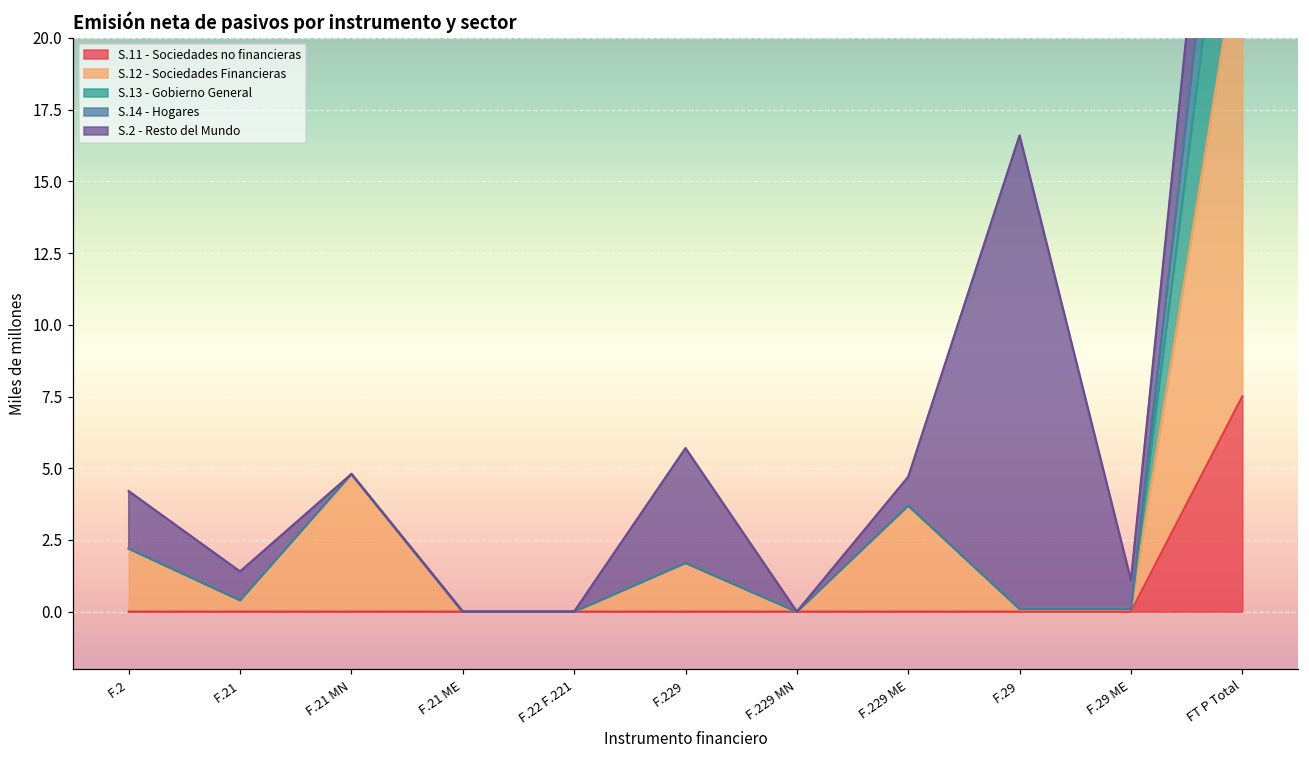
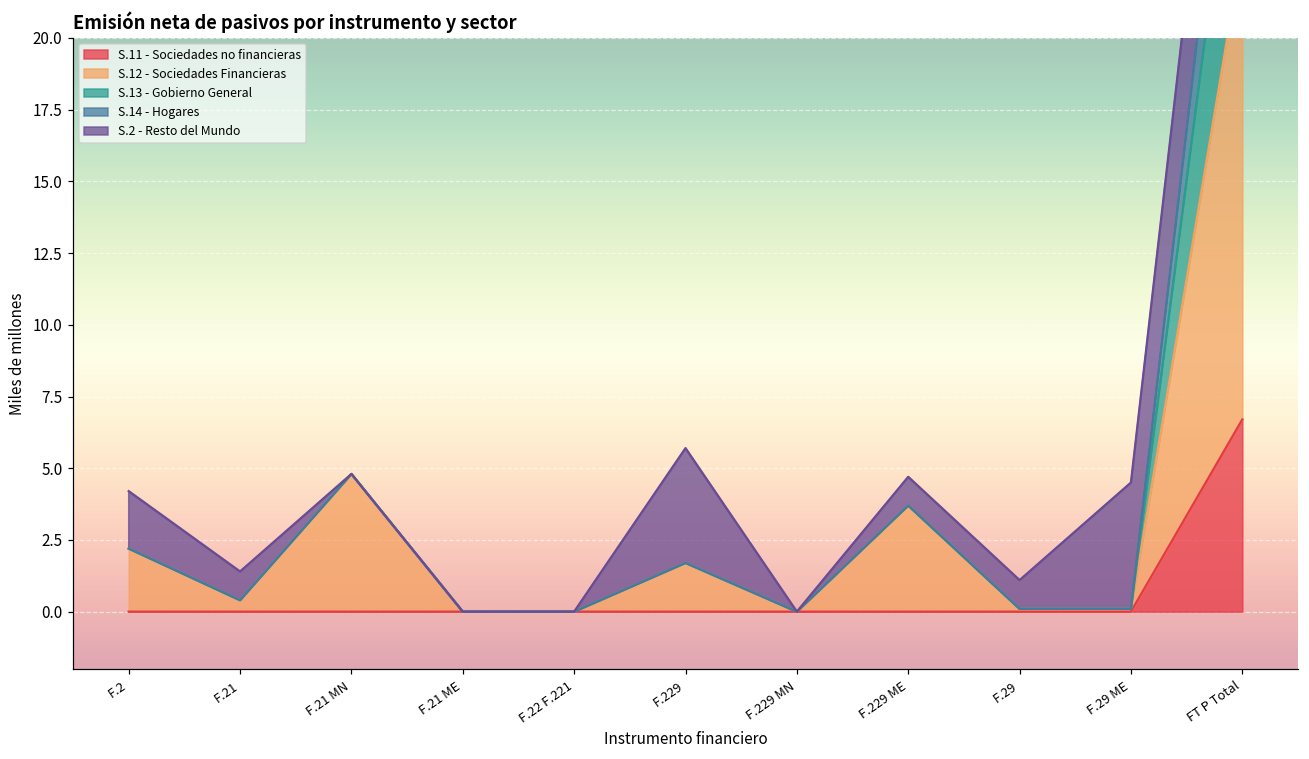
  {
    "S.11 - Sociedades no financieras": {
      "F.2": 0.0,
      "F.21": 0.0,
      "F.21 MN": 0.0,
      "F.229": 0.0,
      "F.229 ME": 0.0,
      "F.29": 0.0,
      "F.29 ME": 0.0,
-     "FT P Total": 7.5
+     "FT P Total": 6.7
    },
    "S.2 - Resto del Mundo": {
      "F.2": 2.0,
      "F.21": 1.0,
      "F.229": 4.0,
      "F.229 ME": 1.0,
-     "F.29": 16.5,
-     "F.29 ME": 1.0
+     "F.29": 1.0,
+     "F.29 ME": 4.4
    }
  }
